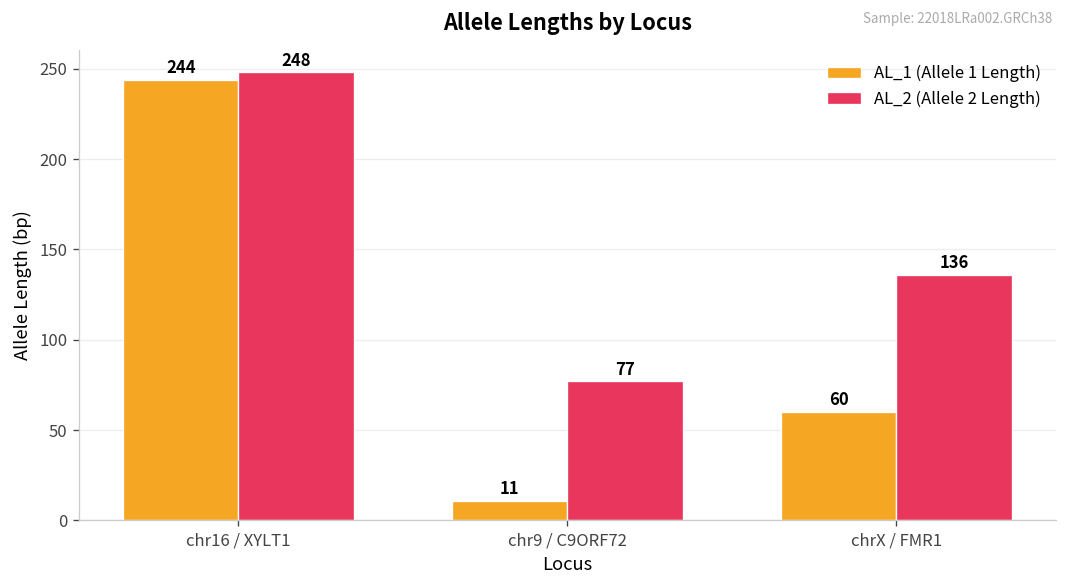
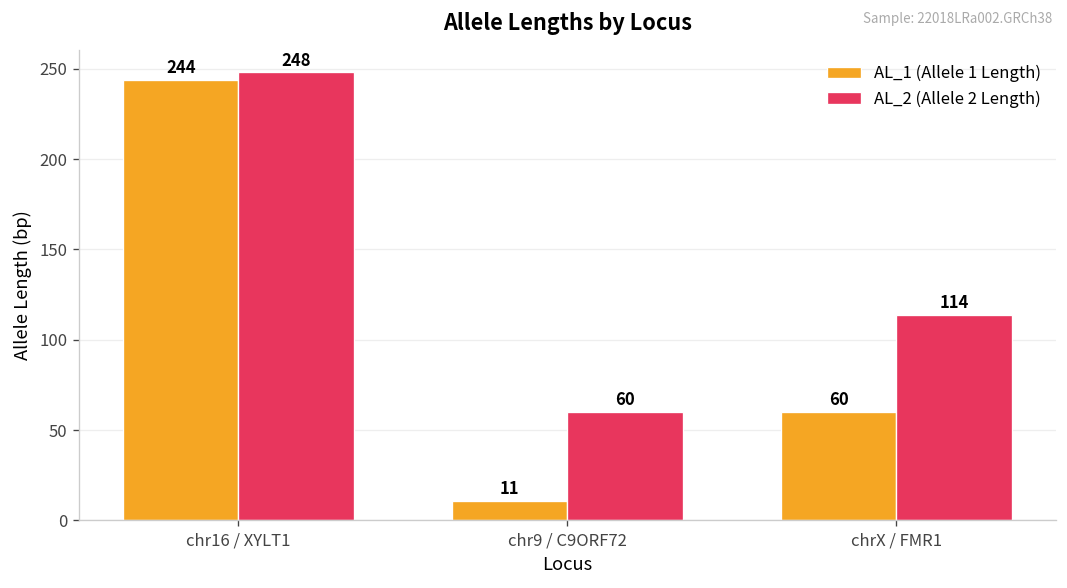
  {
    "AL_1 (Allele 1 Length)": {
      "chr16 / XYLT1": 244,
      "chr9 / C9ORF72": 11,
      "chrX / FMR1": 60
    },
    "AL_2 (Allele 2 Length)": {
      "chr16 / XYLT1": 248,
-     "chr9 / C9ORF72": 77,
-     "chrX / FMR1": 136
+     "chr9 / C9ORF72": 60,
+     "chrX / FMR1": 114
    }
  }
